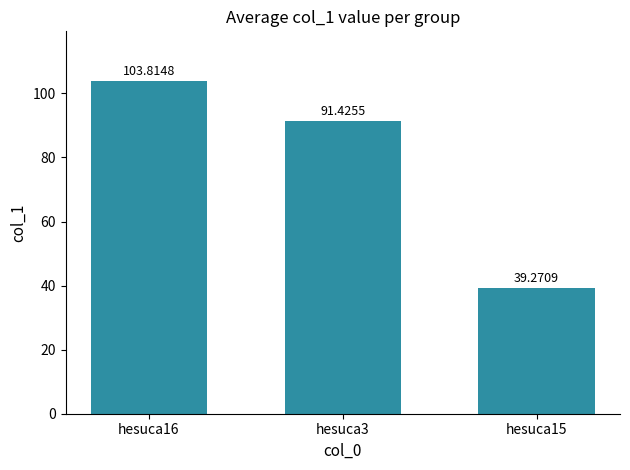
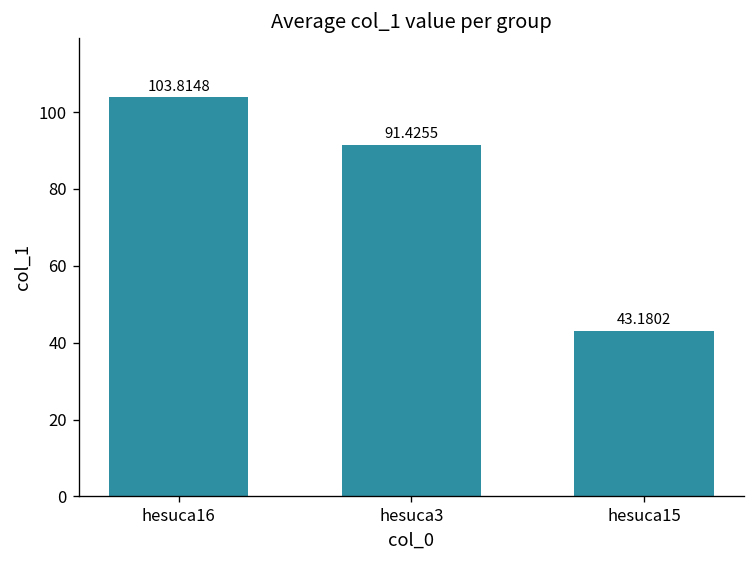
  {
    "hesuca16": 103.8148,
    "hesuca3": 91.4255,
-   "hesuca15": 39.2709
+   "hesuca15": 43.1802
  }
